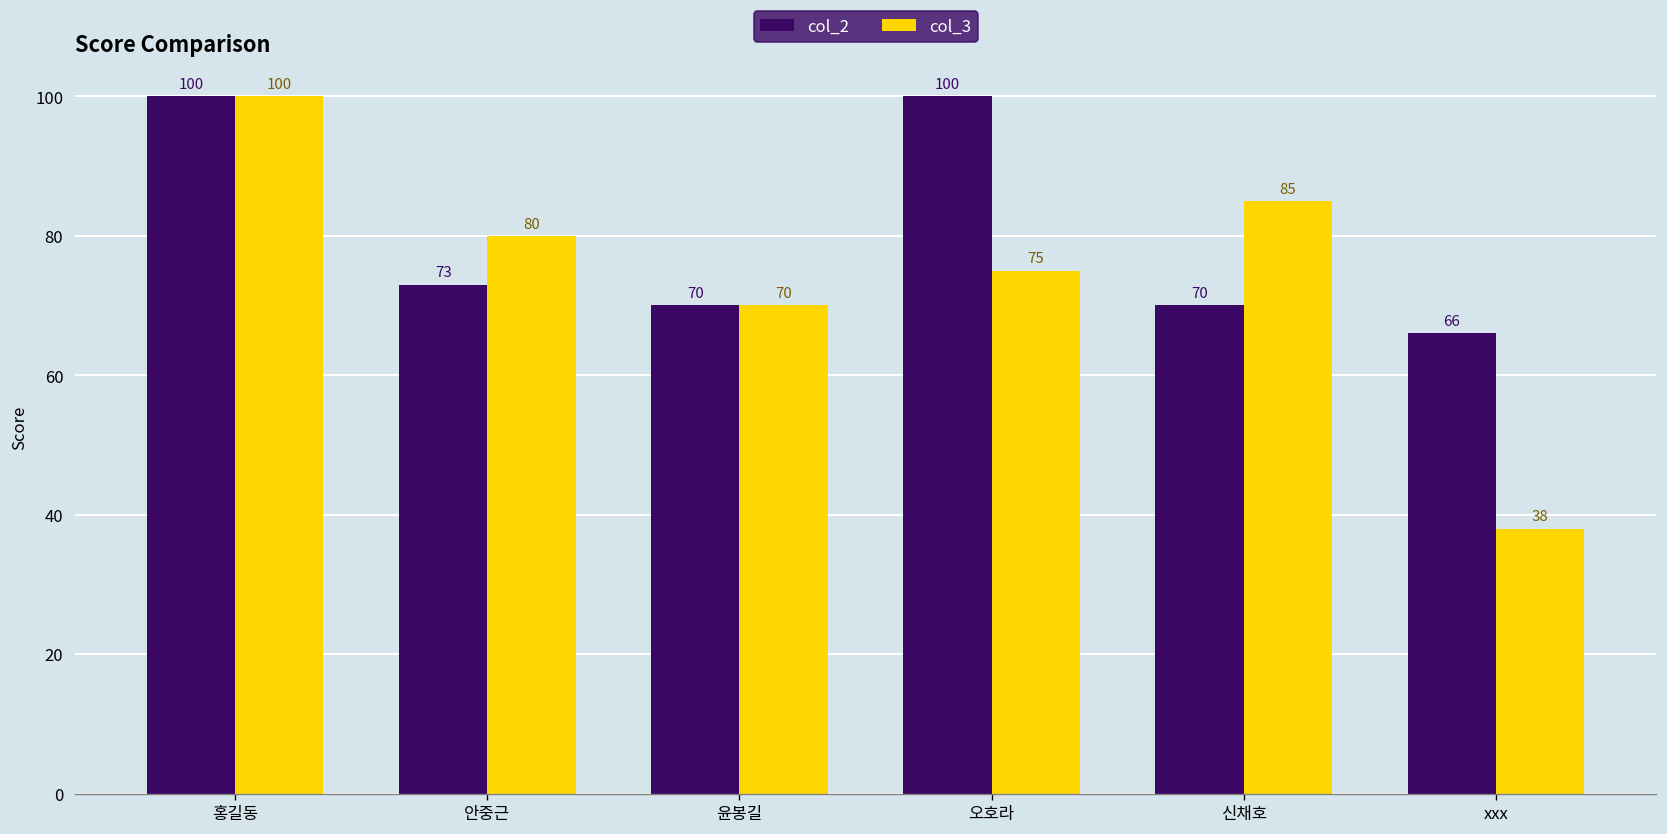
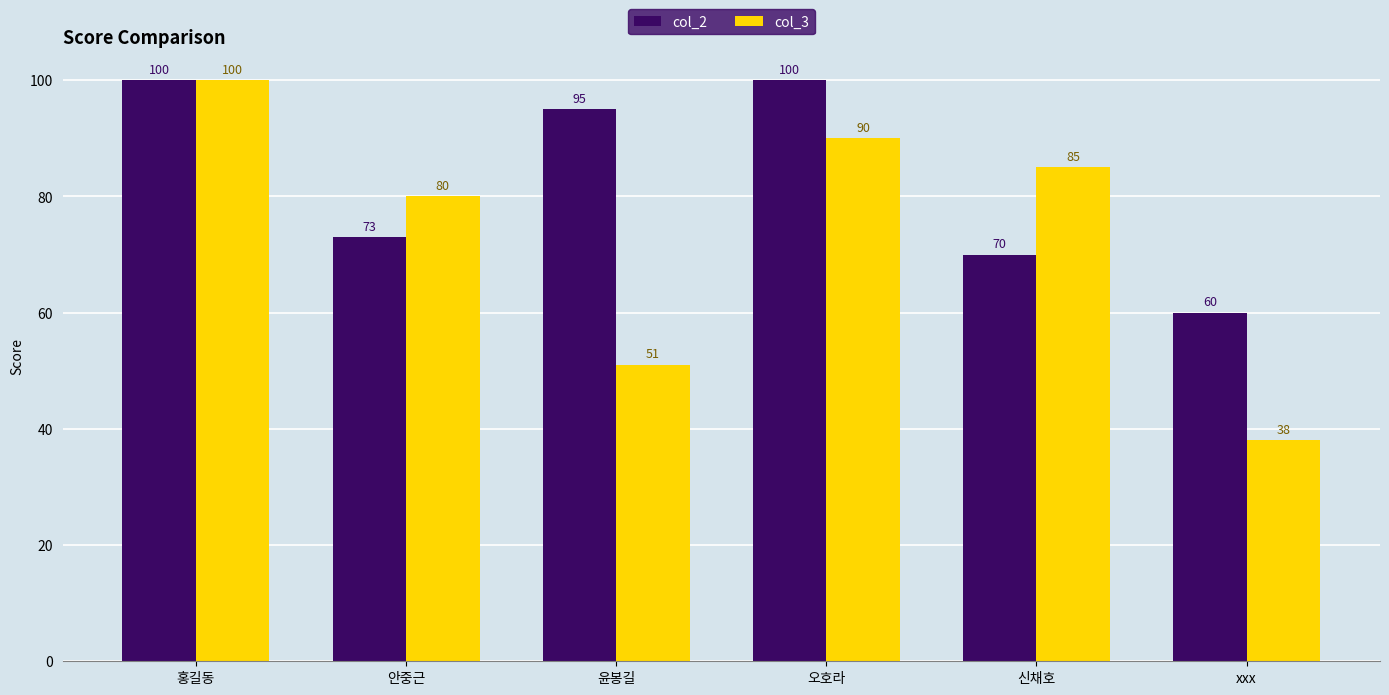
  {
    "col_2": {
      "홍길동": 100,
      "안중근": 73,
-     "윤봉길": 70,
+     "윤봉길": 95,
      "오호라": 100,
      "신채호": 70,
-     "xxx": 66
+     "xxx": 60
    },
    "col_3": {
      "홍길동": 100,
      "안중근": 80,
-     "윤봉길": 70,
-     "오호라": 75,
+     "윤봉길": 51,
+     "오호라": 90,
      "신채호": 85,
      "xxx": 38
    }
  }
